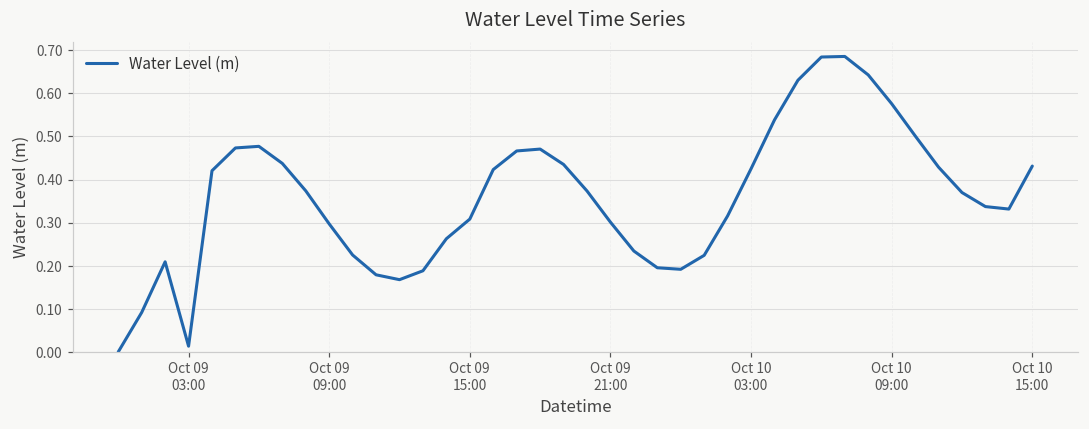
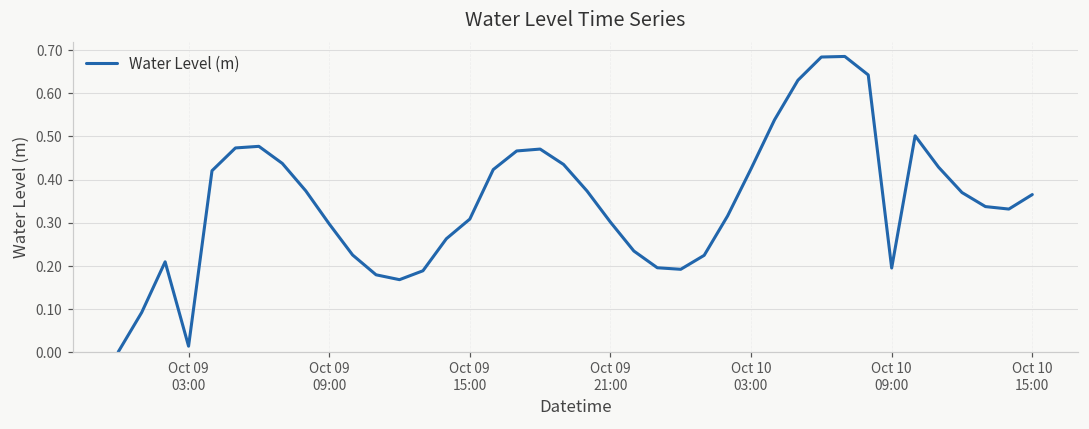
  {
    "Oct 09 03:00": 0.01,
    "Oct 09 09:00": 0.30,
    "Oct 09 15:00": 0.31,
    "Oct 09 21:00": 0.30,
    "Oct 10 03:00": 0.43,
-   "Oct 10 09:00": 0.58,
-   "Oct 10 15:00": 0.43
+   "Oct 10 09:00": 0.20,
+   "Oct 10 15:00": 0.37
  }
